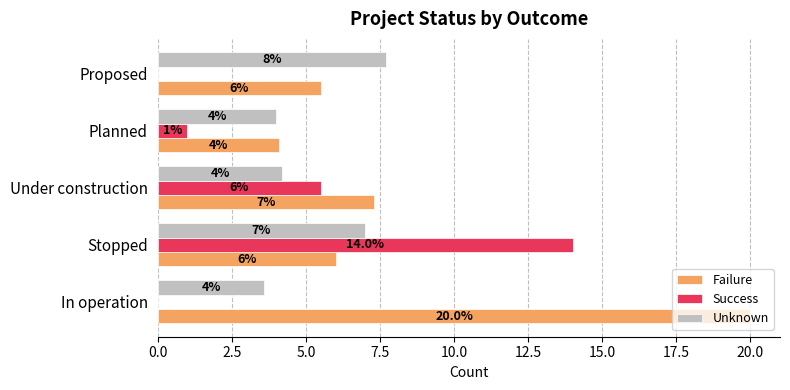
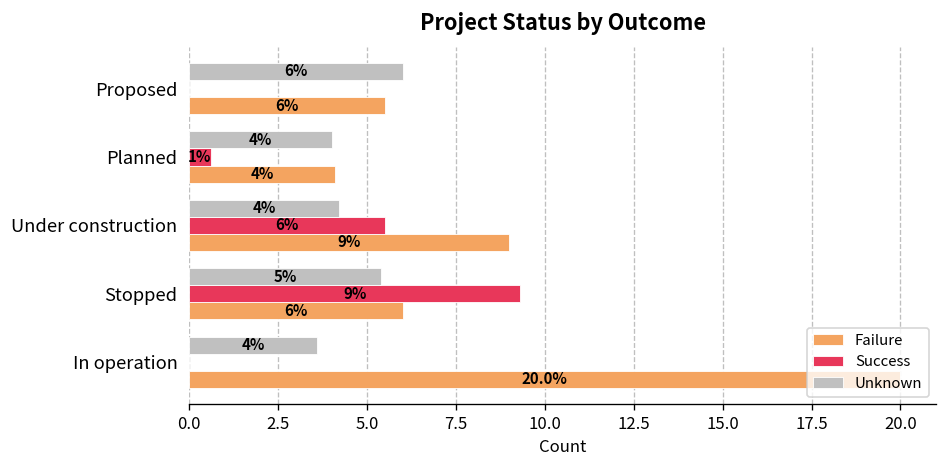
  {
    "Failure": {
      "Proposed": "6%",
      "Planned": "4%",
-     "Under construction": "7%",
+     "Under construction": "9%",
      "Stopped": "6%"
    },
    "Success": {
-     "Planned": "1.0",
+     "Planned": "0.6",
      "Under construction": "6%",
-     "Stopped": "14.0%"
+     "Stopped": "9%"
    },
    "Unknown": {
-     "Proposed": "8%",
+     "Proposed": "6%",
      "Planned": "4%",
      "Under construction": "4%",
-     "Stopped": "7%",
+     "Stopped": "5%",
      "In operation": "4%"
    }
  }
